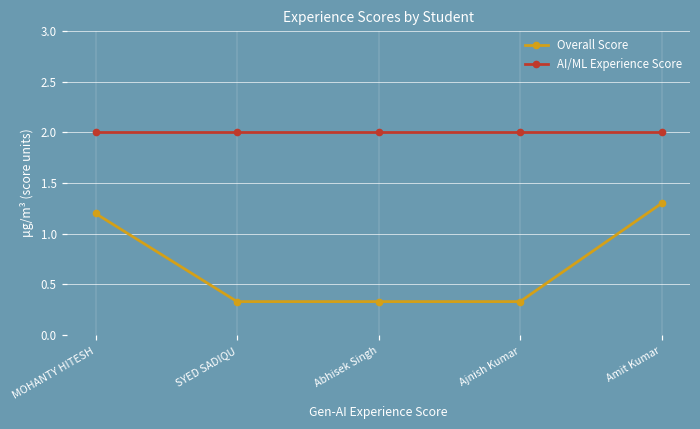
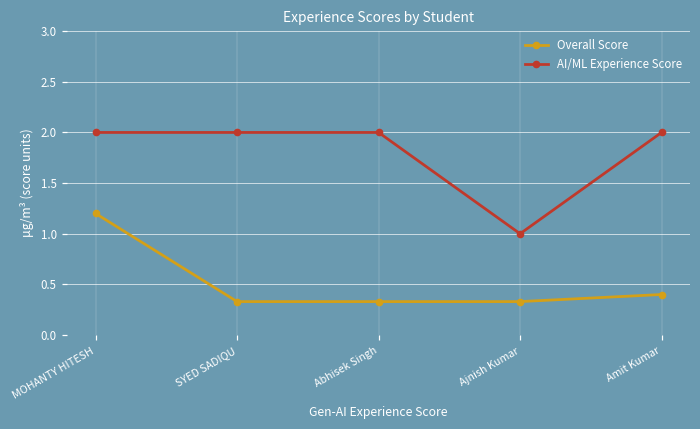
  {
    "Overall Score": {
      "MOHANTY HITESH": 1.2,
      "SYED SADIQU": 0.3,
      "Abhisek Singh": 0.3,
      "Ajnish Kumar": 0.3,
-     "Amit Kumar": 1.3
+     "Amit Kumar": 0.4
    },
    "AI/ML Experience Score": {
      "MOHANTY HITESH": 2,
      "SYED SADIQU": 2,
      "Abhisek Singh": 2,
-     "Ajnish Kumar": 2,
+     "Ajnish Kumar": 1,
      "Amit Kumar": 2
    }
  }
